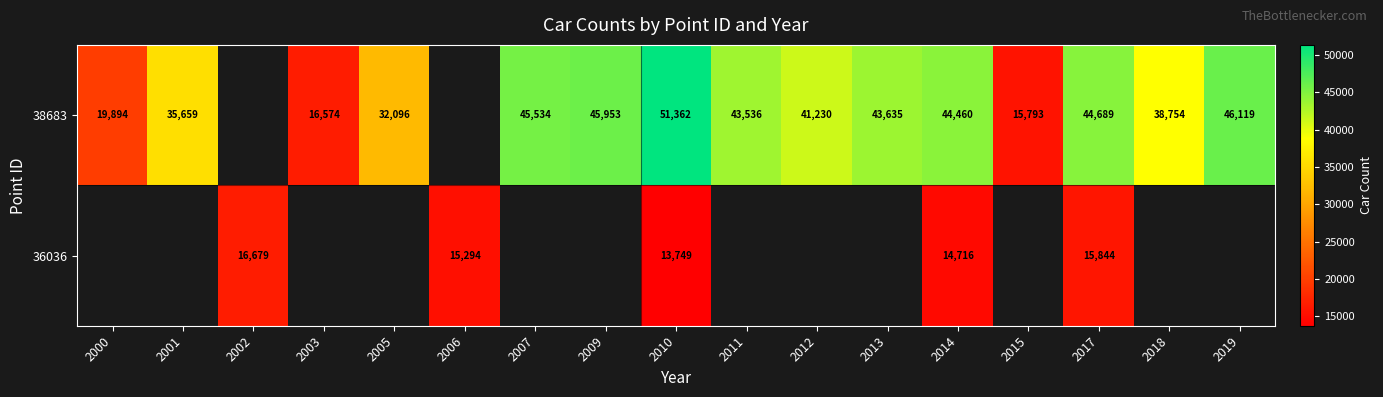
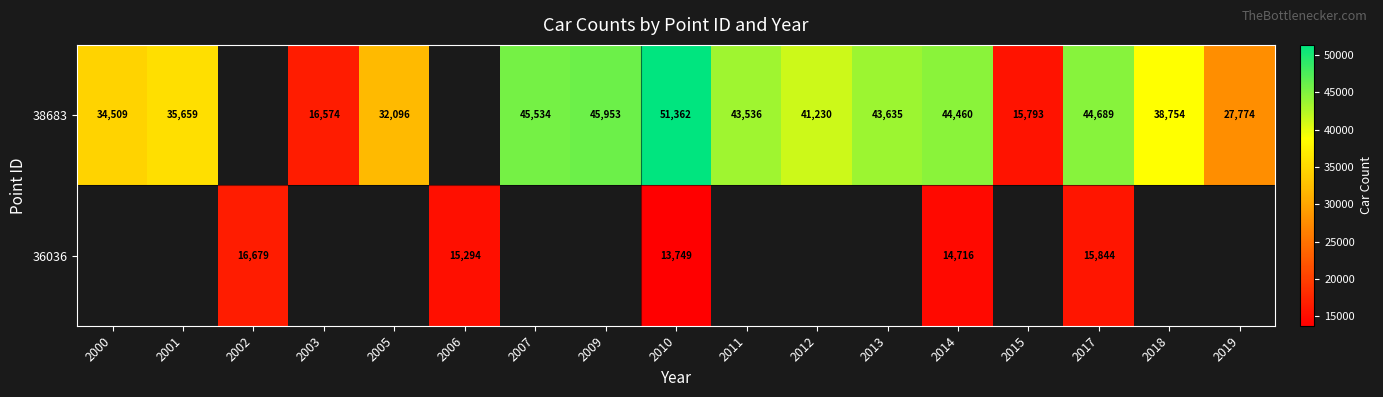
  {
    "38683": {
-     "2000": "19,894",
+     "2000": "34,509",
      "2001": "35,659",
      "2003": "16,574",
      "2005": "32,096",
      "2007": "45,534",
      "2009": "45,953",
      "2010": "51,362",
      "2011": "43,536",
      "2012": "41,230",
      "2013": "43,635",
      "2014": "44,460",
      "2015": "15,793",
      "2017": "44,689",
      "2018": "38,754",
-     "2019": "46,119"
+     "2019": "27,774"
    },
    "36036": {
      "2002": "16,679",
      "2006": "15,294",
      "2010": "13,749",
      "2014": "14,716",
      "2017": "15,844"
    }
  }
